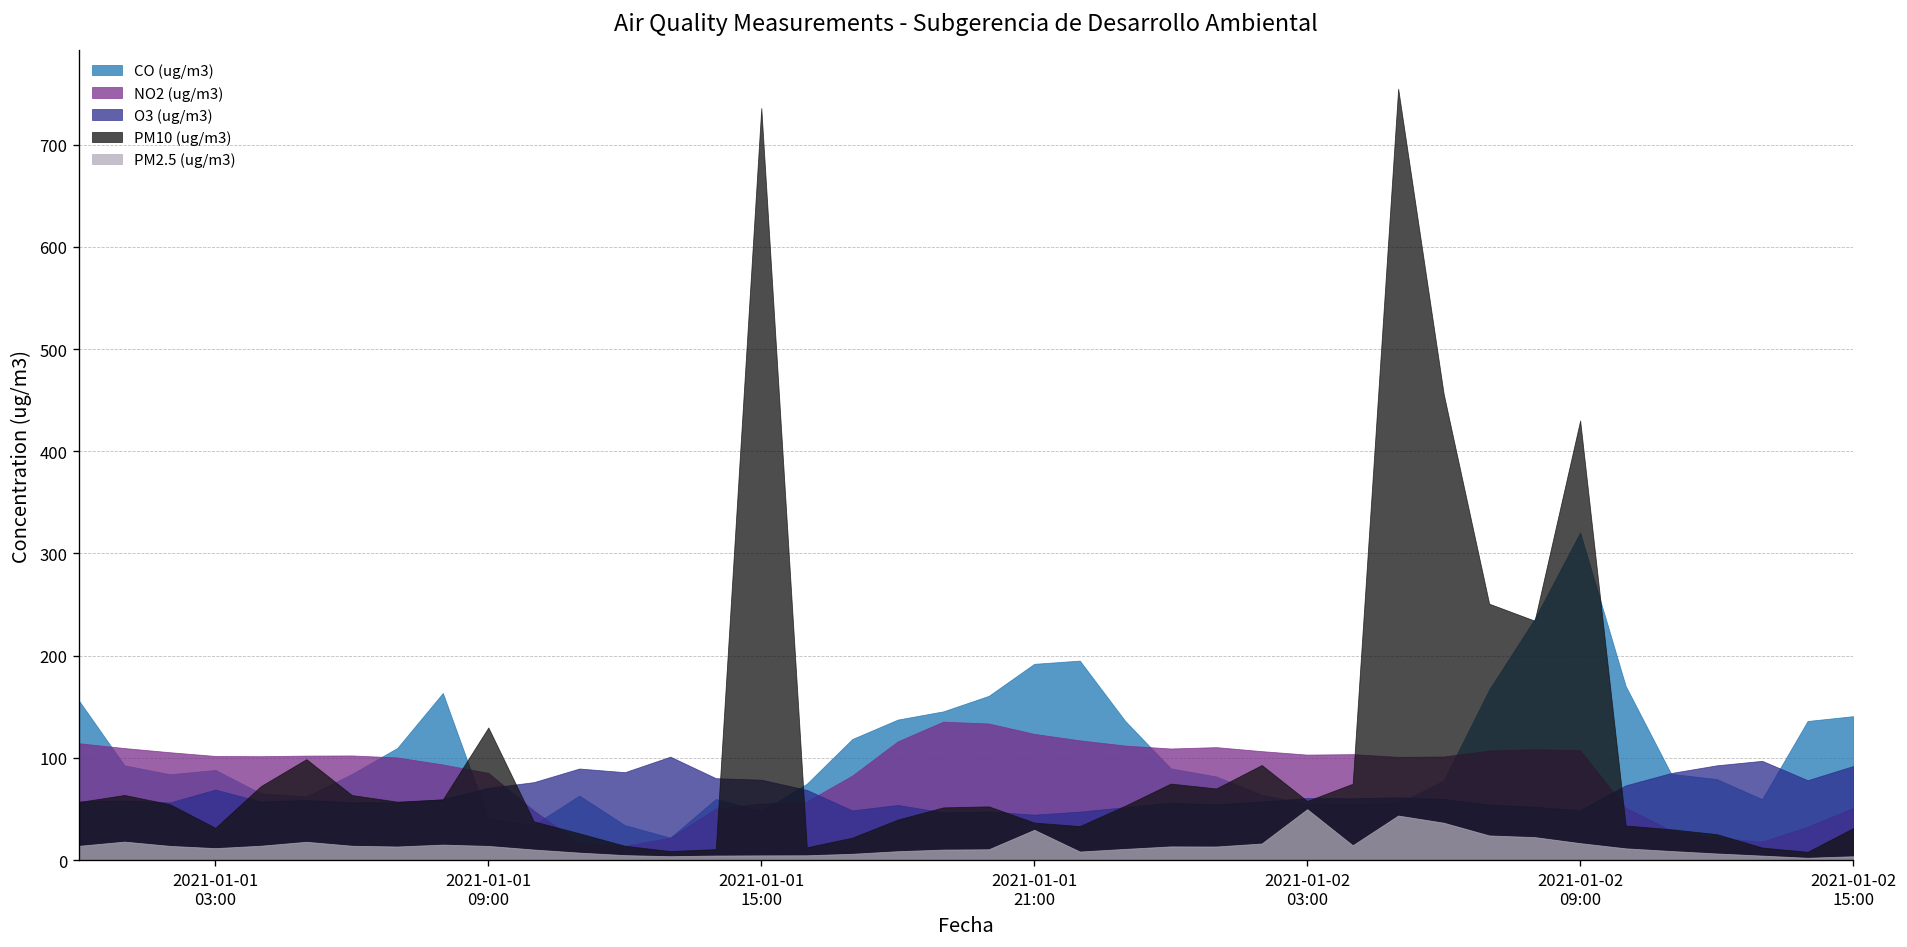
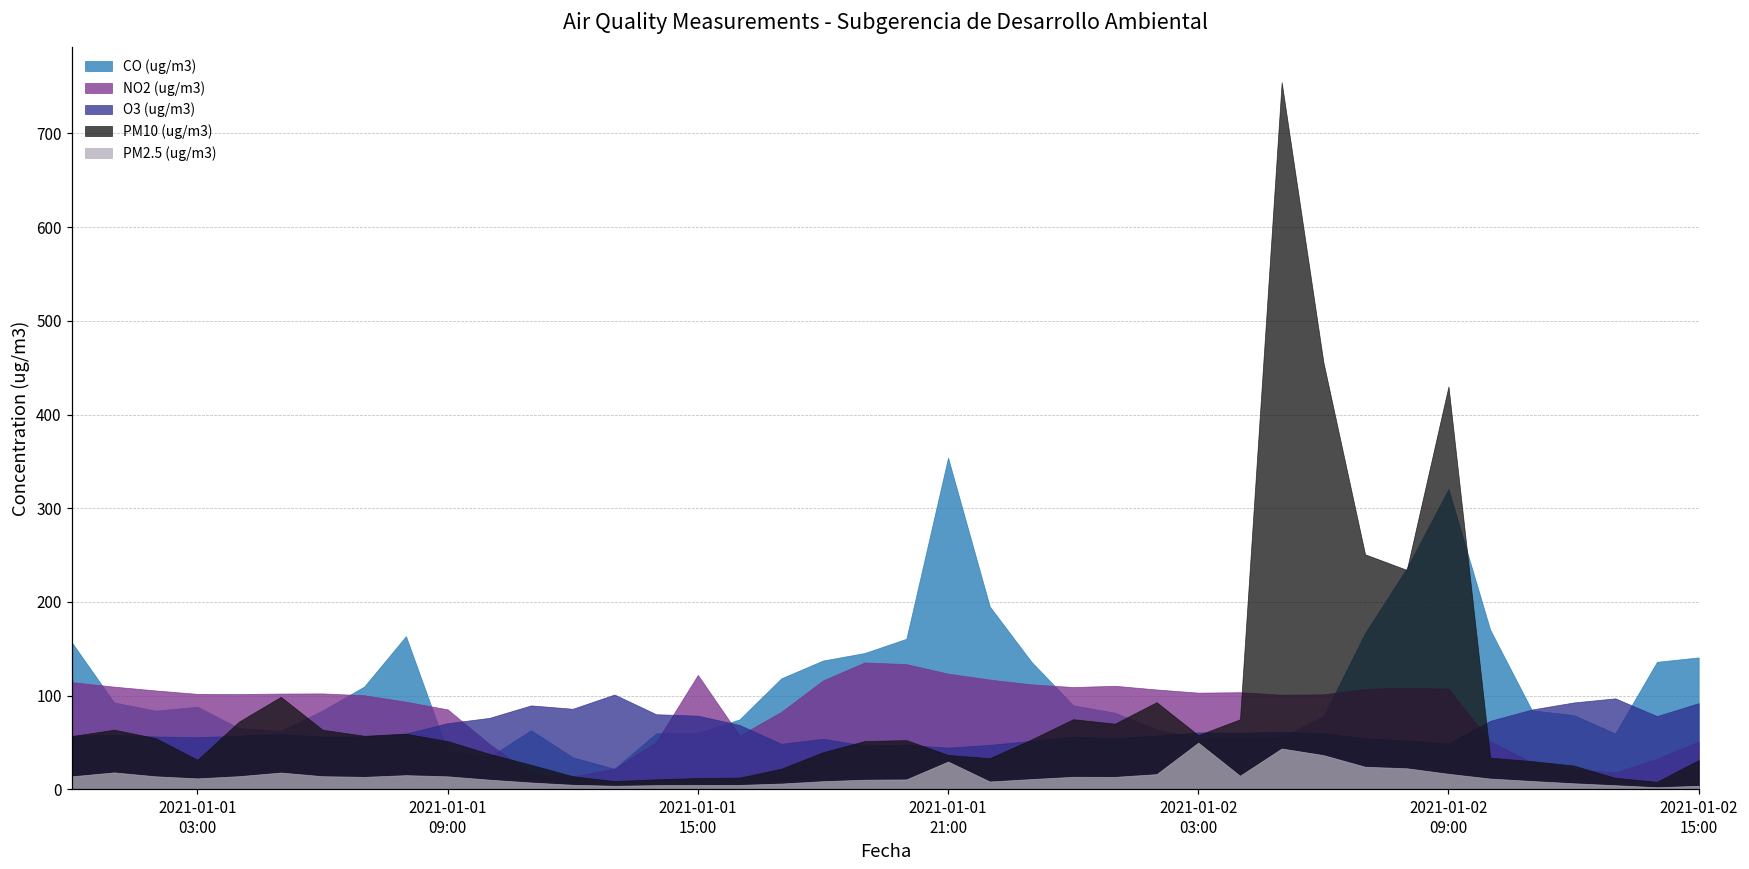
  {
    "CO (ug/m3)": {
      "2021-01-01 03:00": 90,
      "2021-01-01 09:00": 40,
-     "2021-01-01 15:00": 50,
-     "2021-01-01 21:00": 190,
+     "2021-01-01 15:00": 60,
+     "2021-01-01 21:00": 350,
      "2021-01-02 09:00": 320,
      "2021-01-02 15:00": 140
    },
    "NO2 (ug/m3)": {
      "2021-01-01 03:00": 100,
      "2021-01-01 09:00": 90,
-     "2021-01-01 15:00": 60,
+     "2021-01-01 15:00": 120,
      "2021-01-01 21:00": 120,
      "2021-01-02 03:00": 100,
      "2021-01-02 09:00": 110,
      "2021-01-02 15:00": 50
    },
    "O3 (ug/m3)": {
-     "2021-01-01 03:00": 70,
+     "2021-01-01 03:00": 60,
      "2021-01-01 09:00": 70,
      "2021-01-01 15:00": 80,
      "2021-01-01 21:00": 40,
      "2021-01-02 09:00": 50,
      "2021-01-02 15:00": 90
    },
    "PM10 (ug/m3)": {
      "2021-01-01 03:00": 30,
-     "2021-01-01 09:00": 130,
-     "2021-01-01 15:00": 740,
+     "2021-01-01 09:00": 50,
+     "2021-01-01 15:00": 10,
      "2021-01-01 21:00": 40,
      "2021-01-02 09:00": 430,
      "2021-01-02 15:00": 30
    },
    "PM2.5 (ug/m3)": {
      "2021-01-01 03:00": 10,
      "2021-01-01 09:00": 10,
      "2021-01-01 15:00": 0,
      "2021-01-01 21:00": 30,
      "2021-01-02 03:00": 50,
      "2021-01-02 09:00": 20,
      "2021-01-02 15:00": 0
    }
  }
